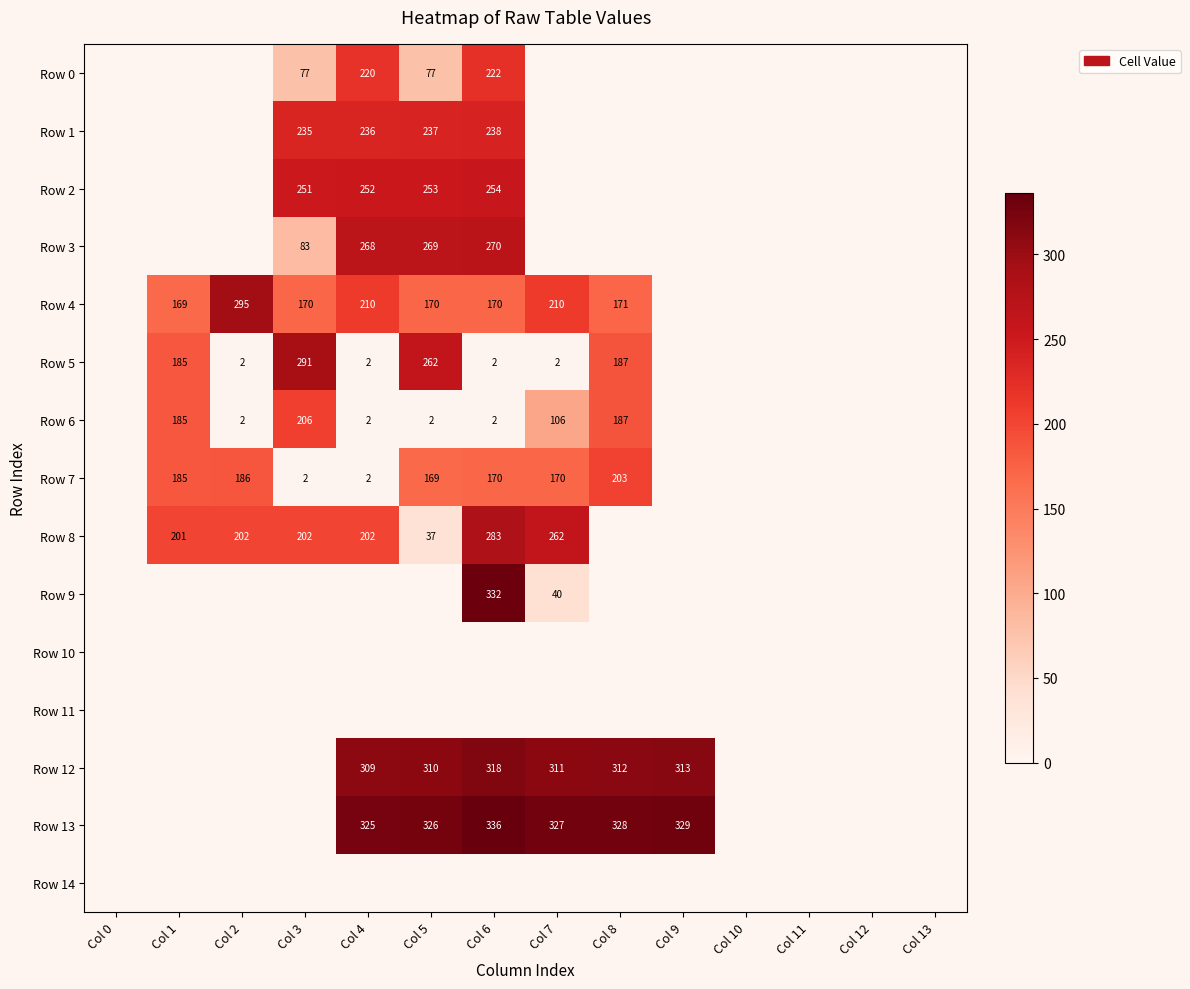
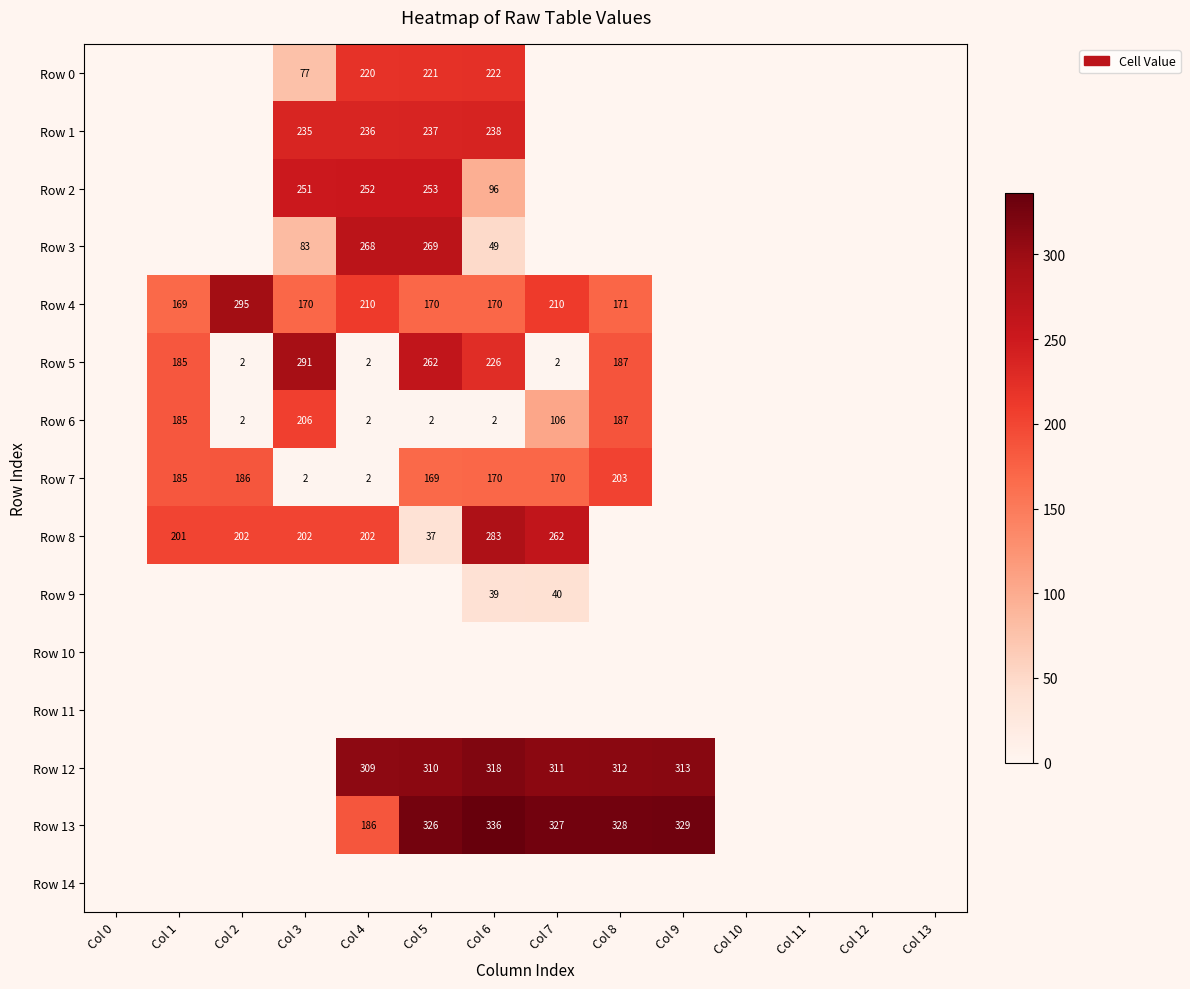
  {
    "Row 0": {
      "Col 3": 77,
      "Col 4": 220,
-     "Col 5": 77,
+     "Col 5": 221,
      "Col 6": 222
    },
    "Row 1": {
      "Col 3": 235,
      "Col 4": 236,
      "Col 5": 237,
      "Col 6": 238
    },
    "Row 2": {
      "Col 3": 251,
      "Col 4": 252,
      "Col 5": 253,
-     "Col 6": 254
+     "Col 6": 96
    },
    "Row 3": {
      "Col 3": 83,
      "Col 4": 268,
      "Col 5": 269,
-     "Col 6": 270
+     "Col 6": 49
    },
    "Row 4": {
      "Col 1": 169,
      "Col 2": 295,
      "Col 3": 170,
      "Col 4": 210,
      "Col 5": 170,
      "Col 6": 170,
      "Col 7": 210,
      "Col 8": 171
    },
    "Row 5": {
      "Col 1": 185,
      "Col 2": 2,
      "Col 3": 291,
      "Col 4": 2,
      "Col 5": 262,
-     "Col 6": 2,
+     "Col 6": 226,
      "Col 7": 2,
      "Col 8": 187
    },
    "Row 6": {
      "Col 1": 185,
      "Col 2": 2,
      "Col 3": 206,
      "Col 4": 2,
      "Col 5": 2,
      "Col 6": 2,
      "Col 7": 106,
      "Col 8": 187
    },
    "Row 7": {
      "Col 1": 185,
      "Col 2": 186,
      "Col 3": 2,
      "Col 4": 2,
      "Col 5": 169,
      "Col 6": 170,
      "Col 7": 170,
      "Col 8": 203
    },
    "Row 8": {
      "Col 1": 201,
      "Col 2": 202,
      "Col 3": 202,
      "Col 4": 202,
      "Col 5": 37,
      "Col 6": 283,
      "Col 7": 262
    },
    "Row 9": {
-     "Col 6": 332,
+     "Col 6": 39,
      "Col 7": 40
    },
    "Row 12": {
      "Col 4": 309,
      "Col 5": 310,
      "Col 6": 318,
      "Col 7": 311,
      "Col 8": 312,
      "Col 9": 313
    },
    "Row 13": {
-     "Col 4": 325,
+     "Col 4": 186,
      "Col 5": 326,
      "Col 6": 336,
      "Col 7": 327,
      "Col 8": 328,
      "Col 9": 329
    }
  }
